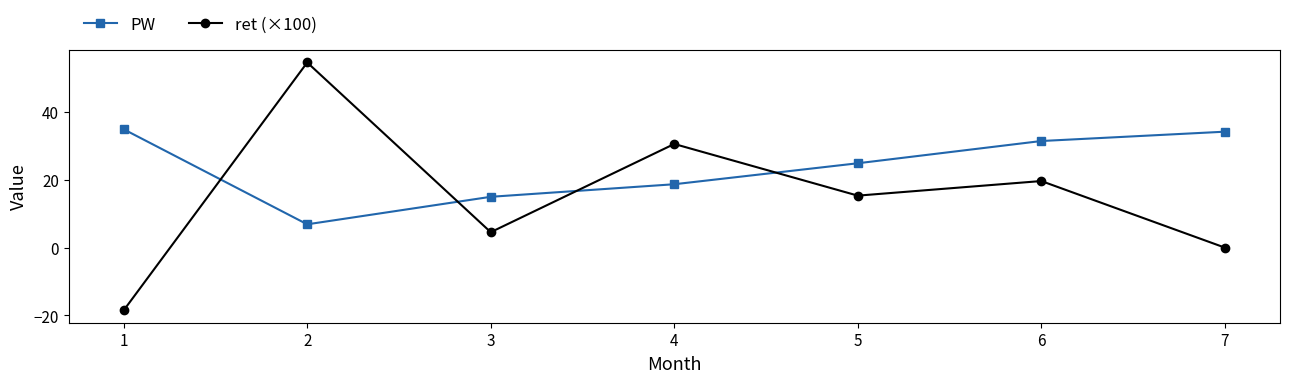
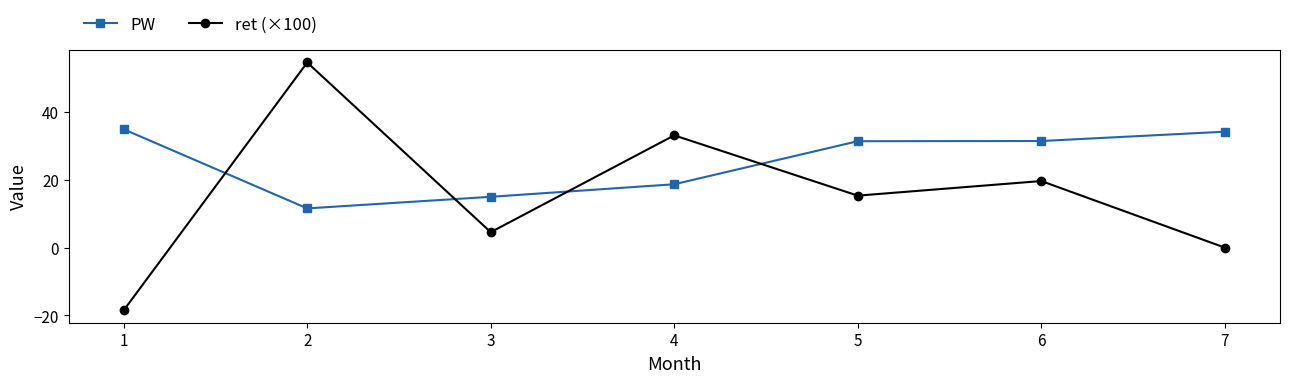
  {
    "PW": {
      "1": 35,
-     "2": 7,
+     "2": 12,
      "3": 15,
      "4": 19,
-     "5": 25,
+     "5": 31,
      "6": 31,
      "7": 34
    },
    "ret (×100)": {
      "1": -19,
      "2": 55,
      "3": 5,
-     "4": 31,
+     "4": 33,
      "5": 15,
      "6": 20,
      "7": 0
    }
  }
